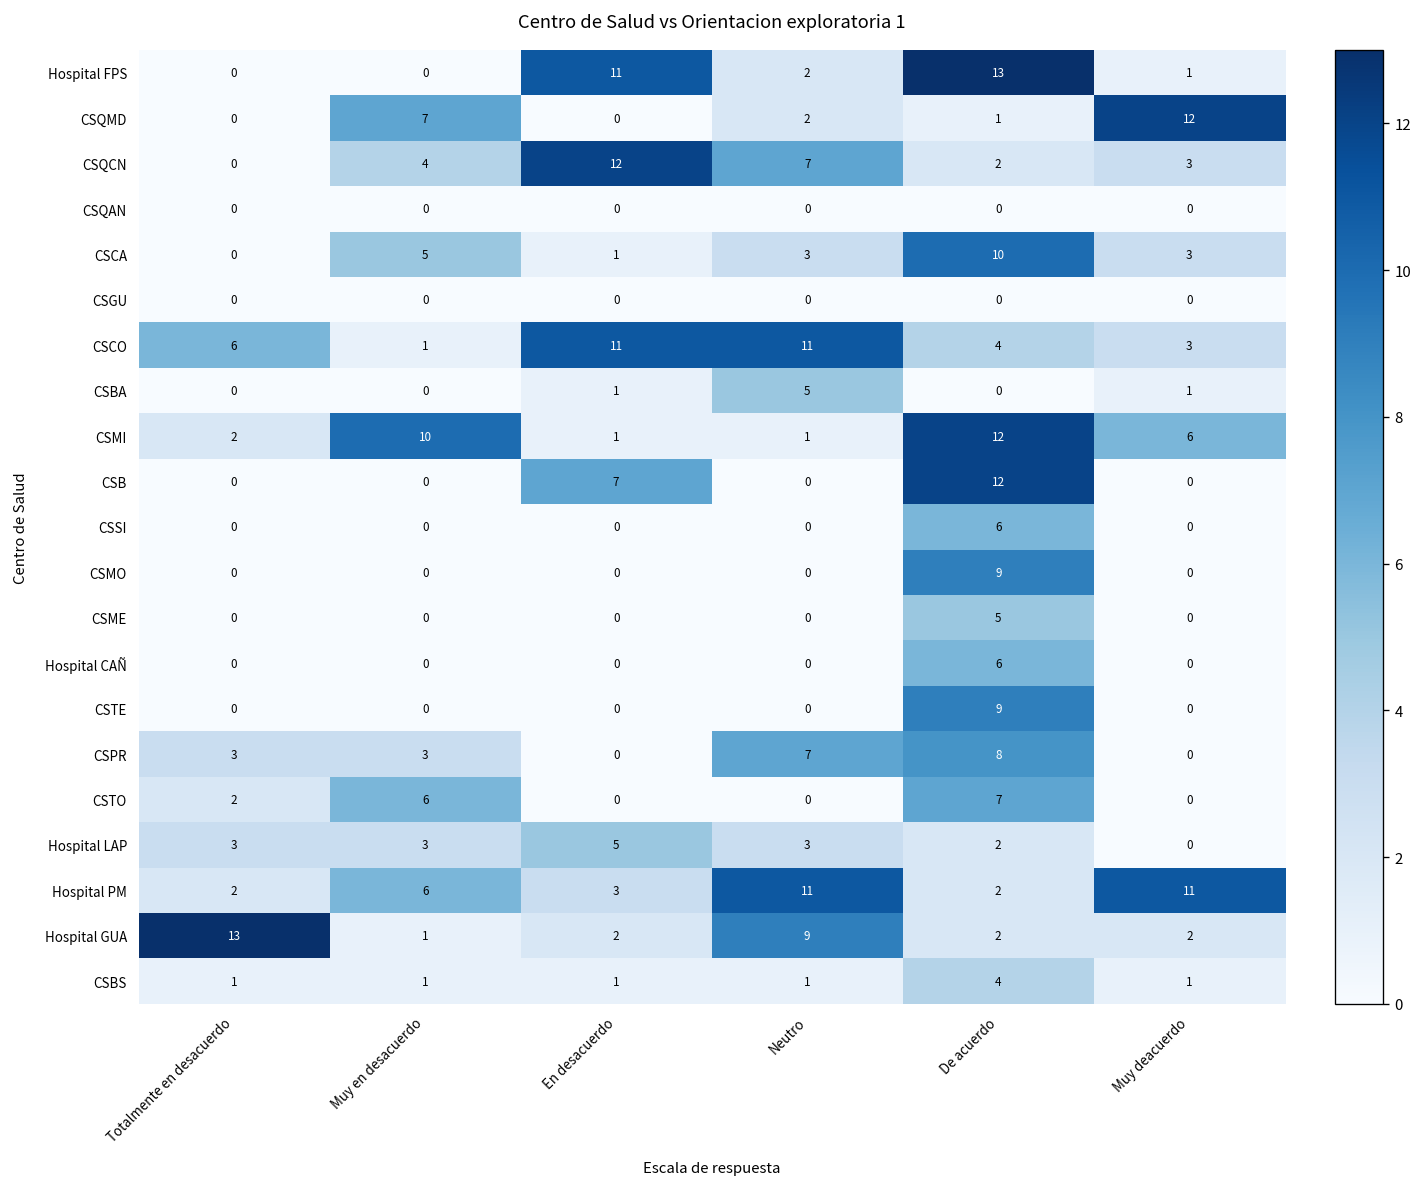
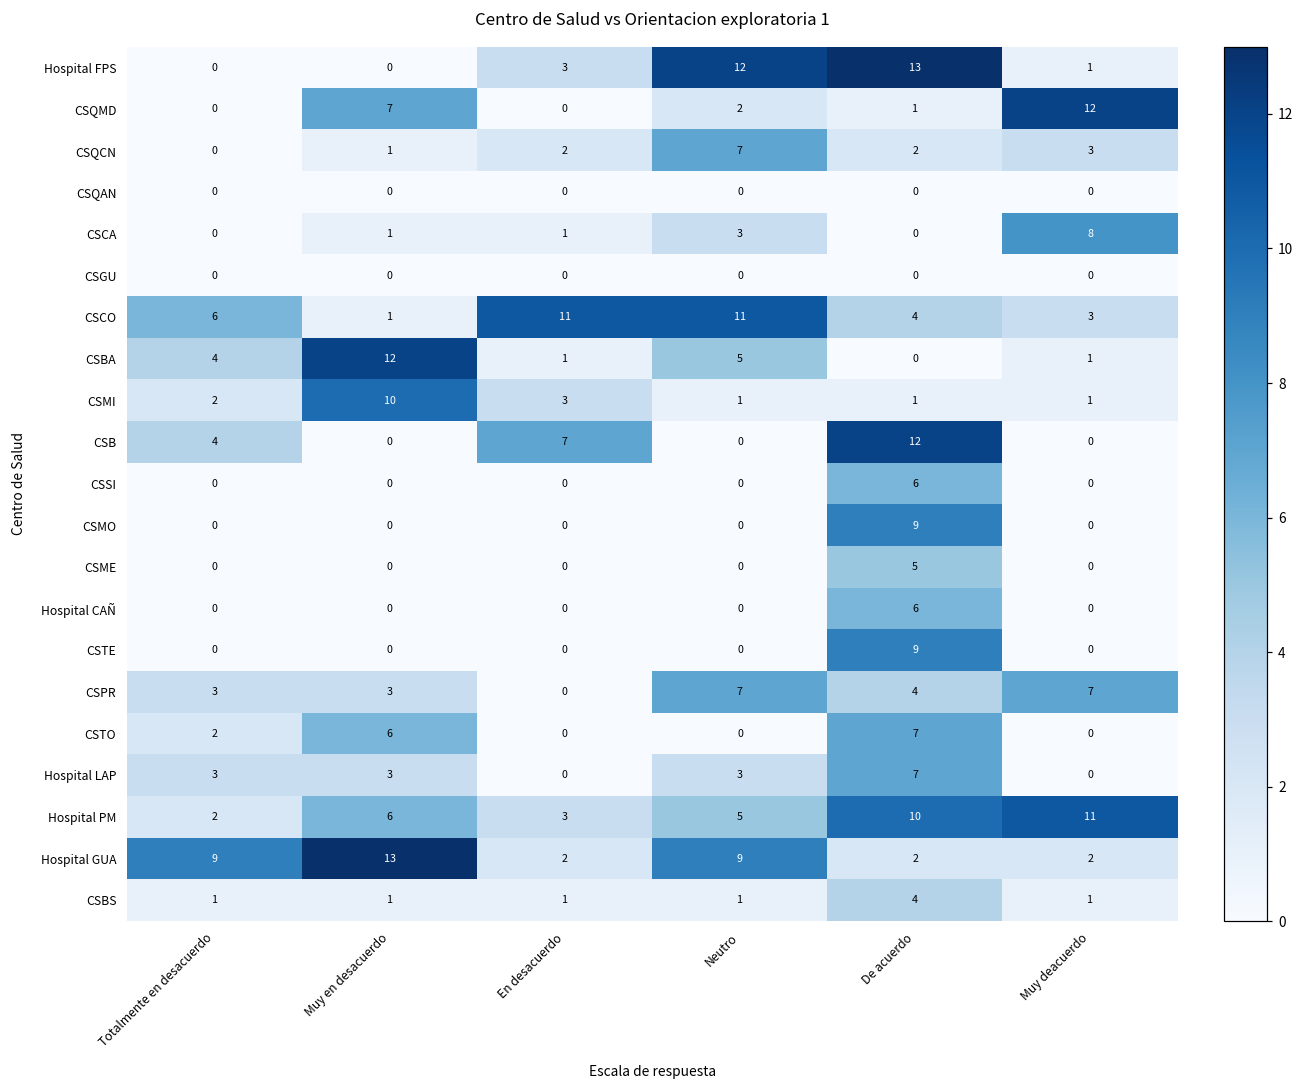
  {
    "Hospital FPS": {
      "Totalmente en desacuerdo": 0,
      "Muy en desacuerdo": 0,
-     "En desacuerdo": 11,
-     "Neutro": 2,
+     "En desacuerdo": 3,
+     "Neutro": 12,
      "De acuerdo": 13,
      "Muy deacuerdo": 1
    },
    "CSQMD": {
      "Totalmente en desacuerdo": 0,
      "Muy en desacuerdo": 7,
      "En desacuerdo": 0,
      "Neutro": 2,
      "De acuerdo": 1,
      "Muy deacuerdo": 12
    },
    "CSQCN": {
      "Totalmente en desacuerdo": 0,
-     "Muy en desacuerdo": 4,
-     "En desacuerdo": 12,
+     "Muy en desacuerdo": 1,
+     "En desacuerdo": 2,
      "Neutro": 7,
      "De acuerdo": 2,
      "Muy deacuerdo": 3
    },
    "CSQAN": {
      "Totalmente en desacuerdo": 0,
      "Muy en desacuerdo": 0,
      "En desacuerdo": 0,
      "Neutro": 0,
      "De acuerdo": 0,
      "Muy deacuerdo": 0
    },
    "CSCA": {
      "Totalmente en desacuerdo": 0,
-     "Muy en desacuerdo": 5,
+     "Muy en desacuerdo": 1,
      "En desacuerdo": 1,
      "Neutro": 3,
-     "De acuerdo": 10,
-     "Muy deacuerdo": 3
+     "De acuerdo": 0,
+     "Muy deacuerdo": 8
    },
    "CSGU": {
      "Totalmente en desacuerdo": 0,
      "Muy en desacuerdo": 0,
      "En desacuerdo": 0,
      "Neutro": 0,
      "De acuerdo": 0,
      "Muy deacuerdo": 0
    },
    "CSCO": {
      "Totalmente en desacuerdo": 6,
      "Muy en desacuerdo": 1,
      "En desacuerdo": 11,
      "Neutro": 11,
      "De acuerdo": 4,
      "Muy deacuerdo": 3
    },
    "CSBA": {
-     "Totalmente en desacuerdo": 0,
-     "Muy en desacuerdo": 0,
+     "Totalmente en desacuerdo": 4,
+     "Muy en desacuerdo": 12,
      "En desacuerdo": 1,
      "Neutro": 5,
      "De acuerdo": 0,
      "Muy deacuerdo": 1
    },
    "CSMI": {
      "Totalmente en desacuerdo": 2,
      "Muy en desacuerdo": 10,
-     "En desacuerdo": 1,
+     "En desacuerdo": 3,
      "Neutro": 1,
-     "De acuerdo": 12,
-     "Muy deacuerdo": 6
+     "De acuerdo": 1,
+     "Muy deacuerdo": 1
    },
    "CSB": {
-     "Totalmente en desacuerdo": 0,
+     "Totalmente en desacuerdo": 4,
      "Muy en desacuerdo": 0,
      "En desacuerdo": 7,
      "Neutro": 0,
      "De acuerdo": 12,
      "Muy deacuerdo": 0
    },
    "CSSI": {
      "Totalmente en desacuerdo": 0,
      "Muy en desacuerdo": 0,
      "En desacuerdo": 0,
      "Neutro": 0,
      "De acuerdo": 6,
      "Muy deacuerdo": 0
    },
    "CSMO": {
      "Totalmente en desacuerdo": 0,
      "Muy en desacuerdo": 0,
      "En desacuerdo": 0,
      "Neutro": 0,
      "De acuerdo": 9,
      "Muy deacuerdo": 0
    },
    "CSME": {
      "Totalmente en desacuerdo": 0,
      "Muy en desacuerdo": 0,
      "En desacuerdo": 0,
      "Neutro": 0,
      "De acuerdo": 5,
      "Muy deacuerdo": 0
    },
    "Hospital CAÑ": {
      "Totalmente en desacuerdo": 0,
      "Muy en desacuerdo": 0,
      "En desacuerdo": 0,
      "Neutro": 0,
      "De acuerdo": 6,
      "Muy deacuerdo": 0
    },
    "CSTE": {
      "Totalmente en desacuerdo": 0,
      "Muy en desacuerdo": 0,
      "En desacuerdo": 0,
      "Neutro": 0,
      "De acuerdo": 9,
      "Muy deacuerdo": 0
    },
    "CSPR": {
      "Totalmente en desacuerdo": 3,
      "Muy en desacuerdo": 3,
      "En desacuerdo": 0,
      "Neutro": 7,
-     "De acuerdo": 8,
-     "Muy deacuerdo": 0
+     "De acuerdo": 4,
+     "Muy deacuerdo": 7
    },
    "CSTO": {
      "Totalmente en desacuerdo": 2,
      "Muy en desacuerdo": 6,
      "En desacuerdo": 0,
      "Neutro": 0,
      "De acuerdo": 7,
      "Muy deacuerdo": 0
    },
    "Hospital LAP": {
      "Totalmente en desacuerdo": 3,
      "Muy en desacuerdo": 3,
-     "En desacuerdo": 5,
+     "En desacuerdo": 0,
      "Neutro": 3,
-     "De acuerdo": 2,
+     "De acuerdo": 7,
      "Muy deacuerdo": 0
    },
    "Hospital PM": {
      "Totalmente en desacuerdo": 2,
      "Muy en desacuerdo": 6,
      "En desacuerdo": 3,
-     "Neutro": 11,
-     "De acuerdo": 2,
+     "Neutro": 5,
+     "De acuerdo": 10,
      "Muy deacuerdo": 11
    },
    "Hospital GUA": {
-     "Totalmente en desacuerdo": 13,
-     "Muy en desacuerdo": 1,
+     "Totalmente en desacuerdo": 9,
+     "Muy en desacuerdo": 13,
      "En desacuerdo": 2,
      "Neutro": 9,
      "De acuerdo": 2,
      "Muy deacuerdo": 2
    },
    "CSBS": {
      "Totalmente en desacuerdo": 1,
      "Muy en desacuerdo": 1,
      "En desacuerdo": 1,
      "Neutro": 1,
      "De acuerdo": 4,
      "Muy deacuerdo": 1
    }
  }
